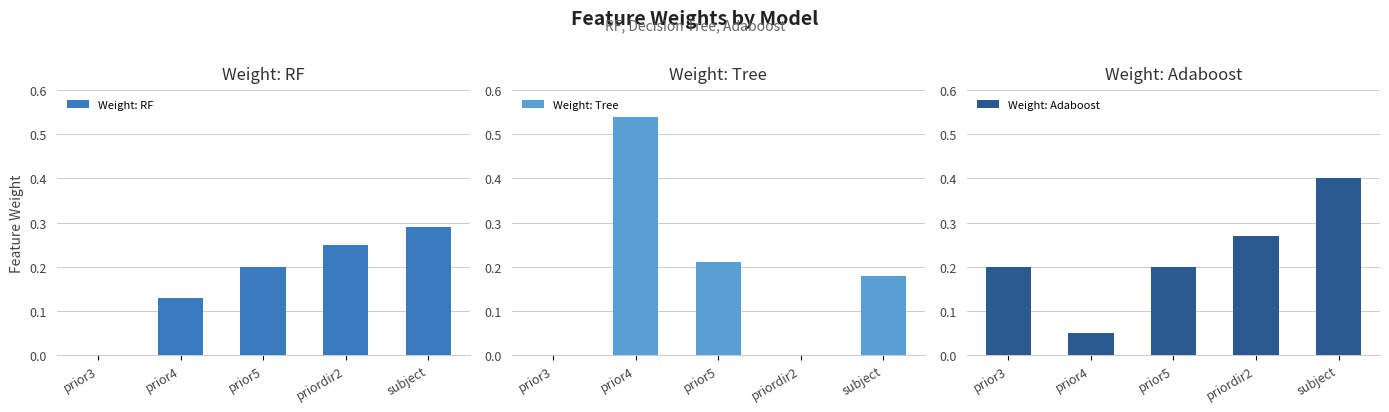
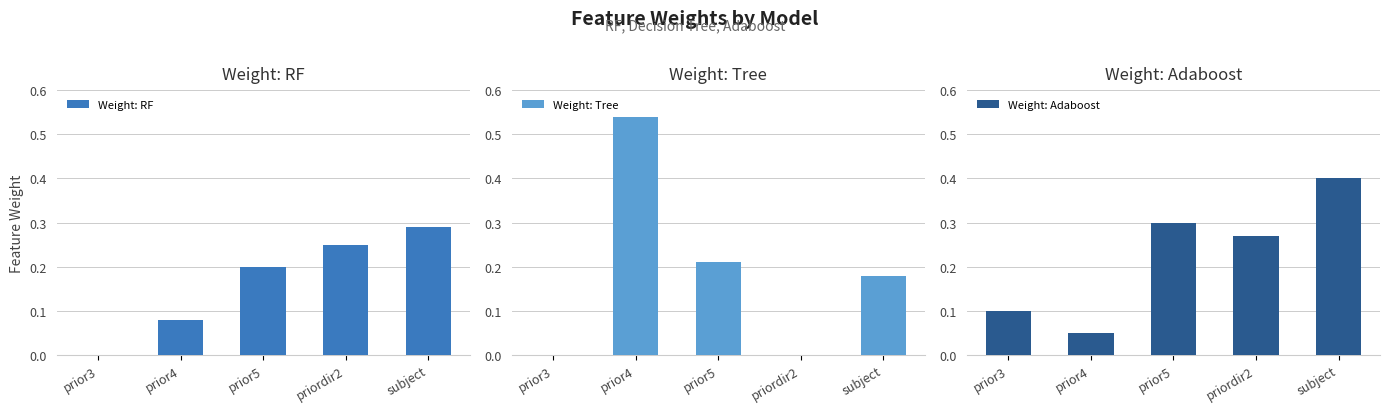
  {
    "Weight: RF": {
      "prior3": 0.00,
-     "prior4": 0.13,
+     "prior4": 0.08,
      "prior5": 0.20,
      "priordir2": 0.25,
      "subject": 0.29
    },
    "Weight: Tree": {
      "prior3": 0.00,
      "prior4": 0.54,
      "prior5": 0.21,
      "priordir2": 0.00,
      "subject": 0.18
    },
    "Weight: Adaboost": {
-     "prior3": 0.2,
+     "prior3": 0.1,
      "prior4": 0.05,
-     "prior5": 0.2,
+     "prior5": 0.3,
      "priordir2": 0.27,
      "subject": 0.4
    }
  }
